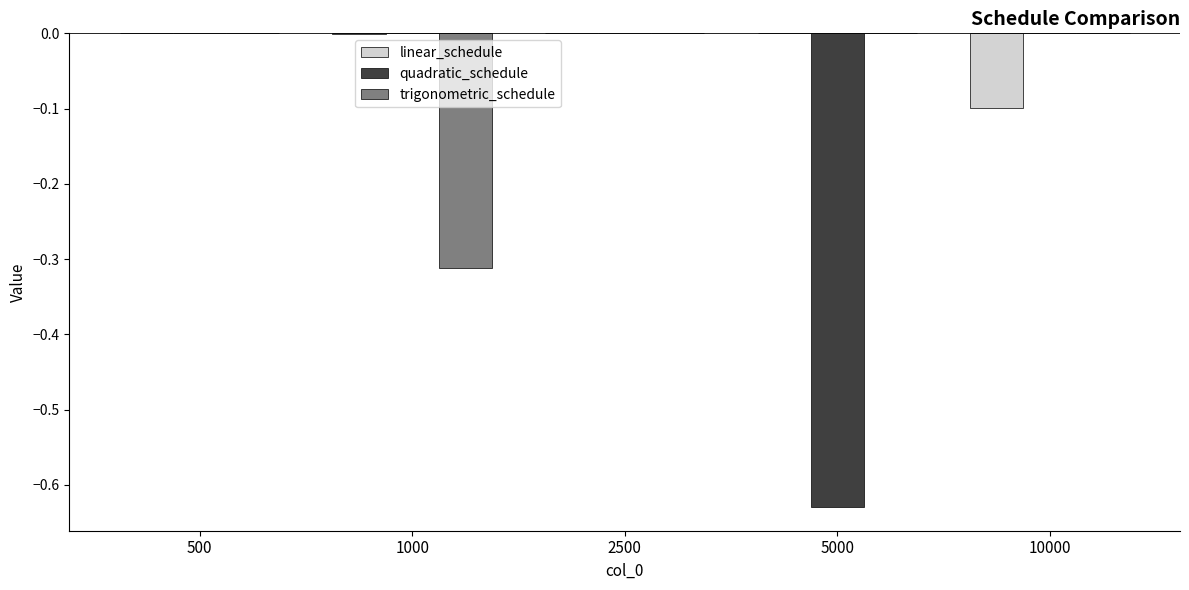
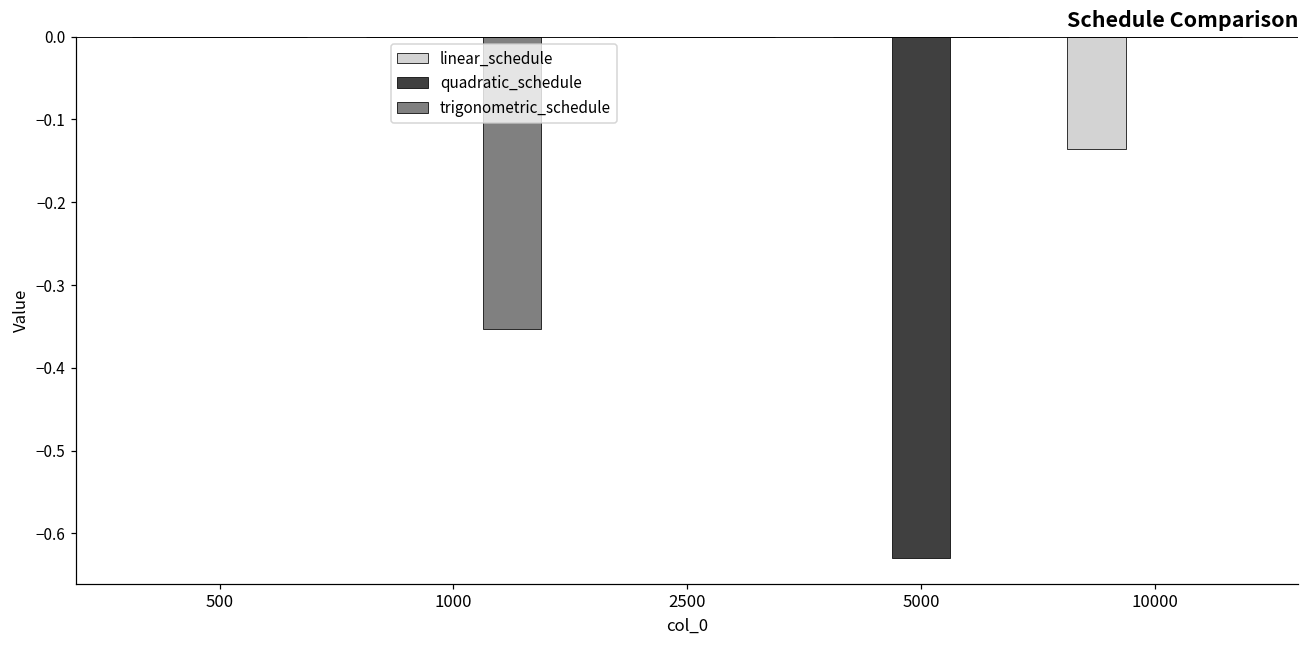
  {
    "linear_schedule": {
-     "10000": -0.10
+     "10000": -0.14
    },
    "quadratic_schedule": {
      "5000": -0.63
    },
    "trigonometric_schedule": {
-     "1000": -0.31
+     "1000": -0.35
    }
  }
